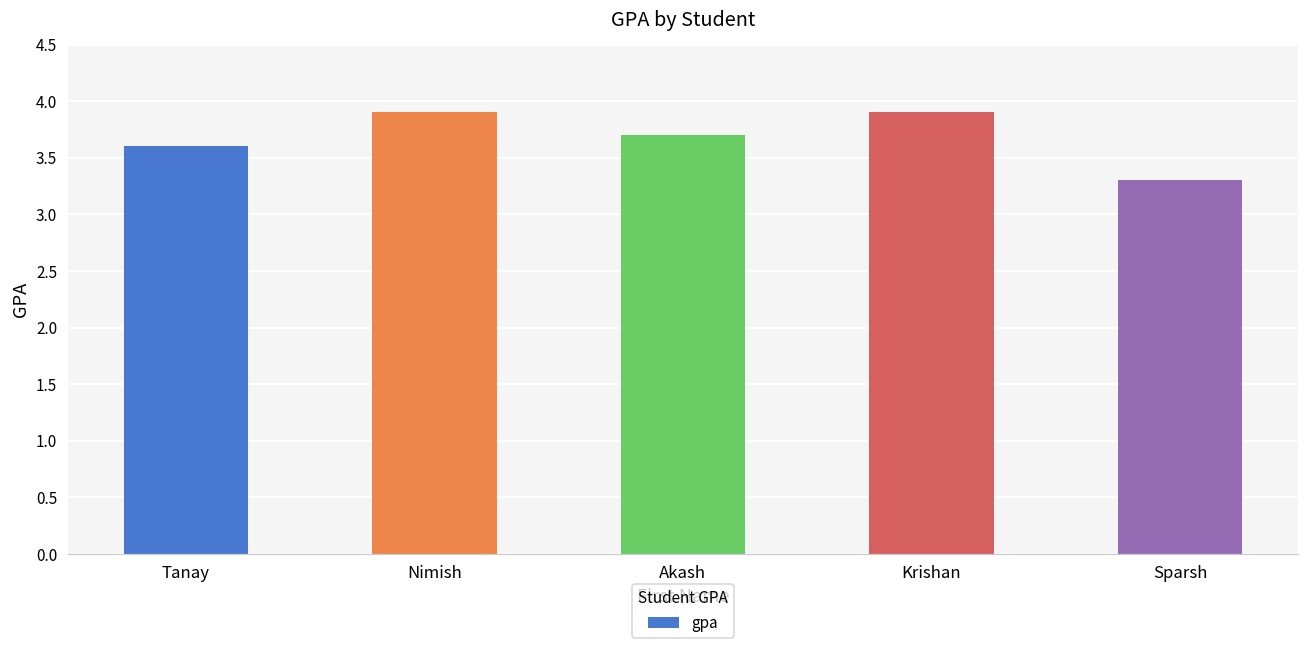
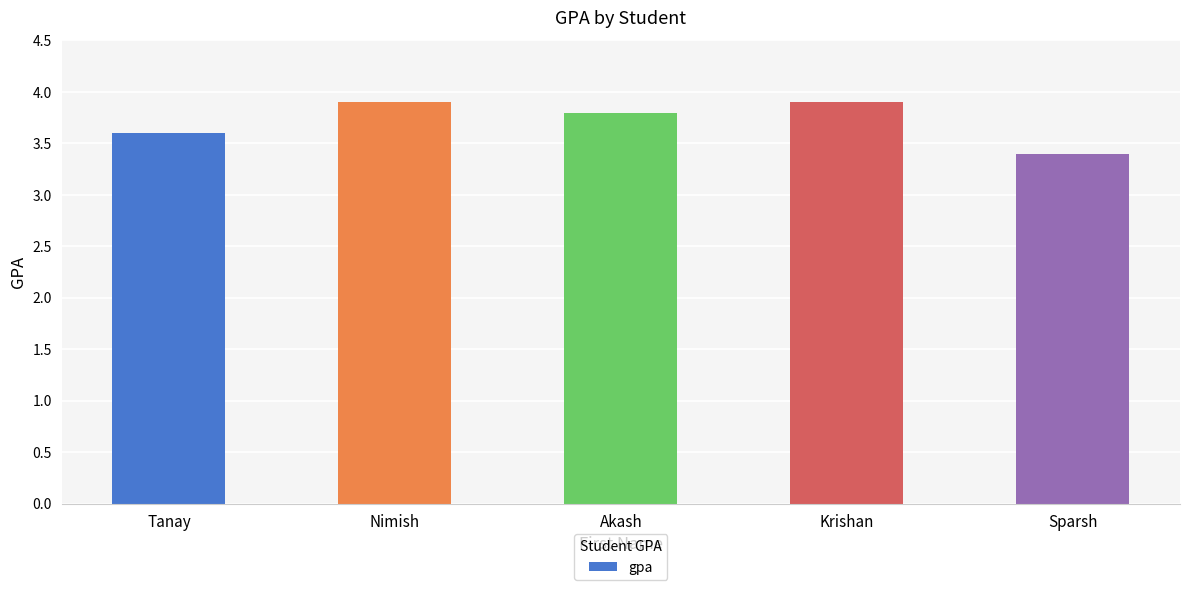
  {
    "Tanay": 3.6,
    "Nimish": 3.9,
-   "Akash": 3.7,
+   "Akash": 3.8,
    "Krishan": 3.9,
-   "Sparsh": 3.3
+   "Sparsh": 3.4
  }
